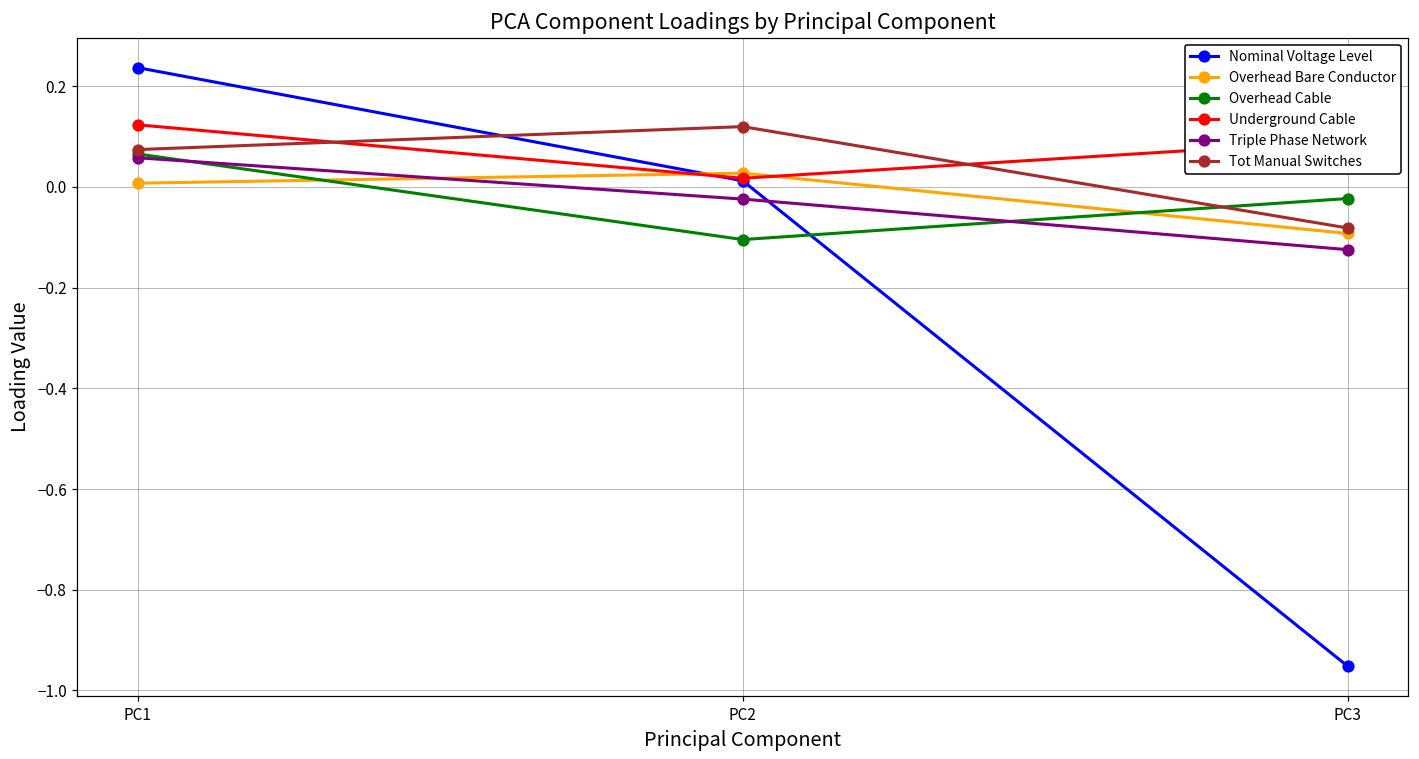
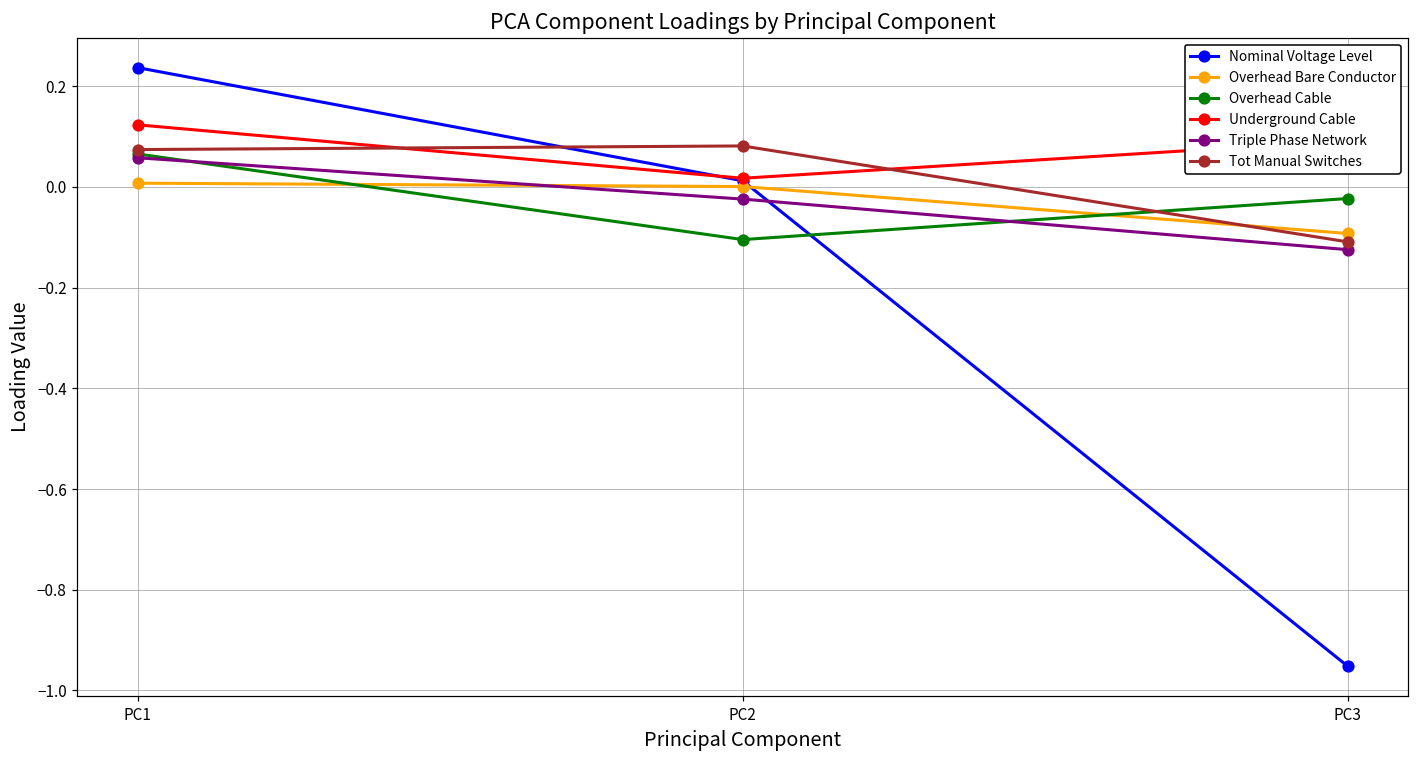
  {
    "Nominal Voltage Level": {
      "PC1": 0.24,
      "PC3": -0.95
    },
    "Overhead Bare Conductor": {
      "PC1": 0.01,
-     "PC2": 0.03,
+     "PC2": 0.00,
      "PC3": -0.09
    },
    "Overhead Cable": {
      "PC1": 0.07,
      "PC2": -0.10,
      "PC3": -0.02
    },
    "Underground Cable": {
      "PC1": 0.12
    },
    "Triple Phase Network": {
      "PC1": 0.06,
      "PC2": -0.02,
      "PC3": -0.12
    },
    "Tot Manual Switches": {
      "PC1": 0.07,
-     "PC2": 0.12,
-     "PC3": -0.08
+     "PC2": 0.08,
+     "PC3": -0.11
    }
  }
